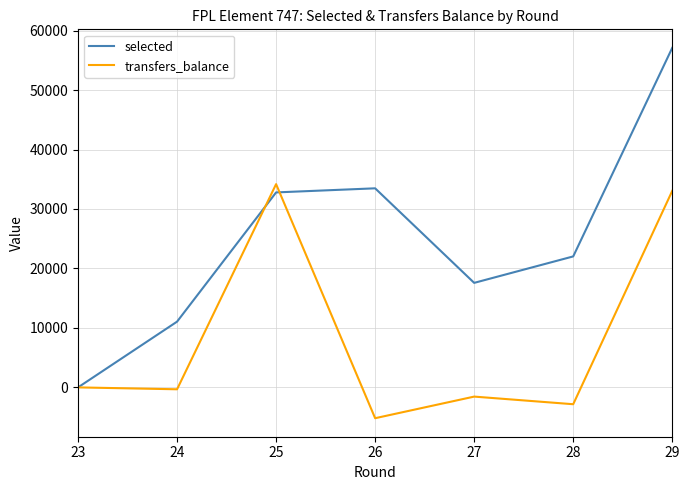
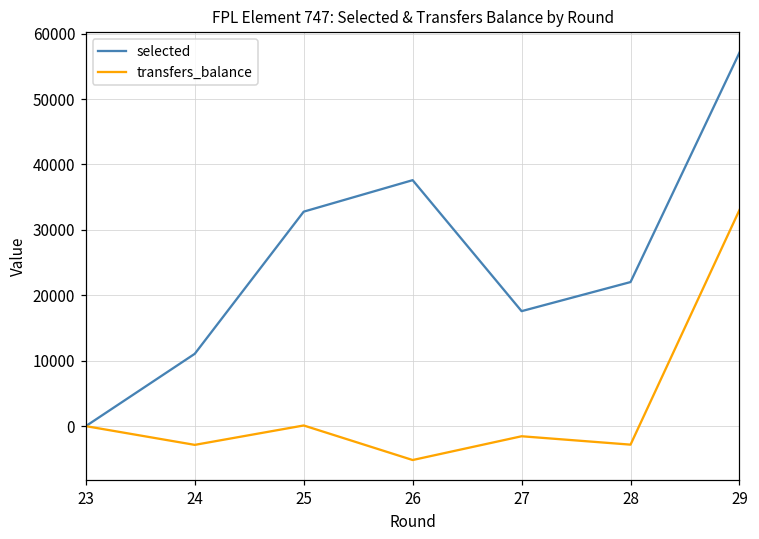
  {
    "selected": {
      "24": 11000,
      "25": 33000,
-     "26": 33000,
+     "26": 38000,
      "27": 18000,
      "28": 22000,
      "29": 57000
    },
    "transfers_balance": {
-     "24": 0,
-     "25": 34000,
+     "24": -3000,
+     "25": 0,
      "26": -5000,
      "27": -2000,
      "28": -3000,
      "29": 33000
    }
  }
